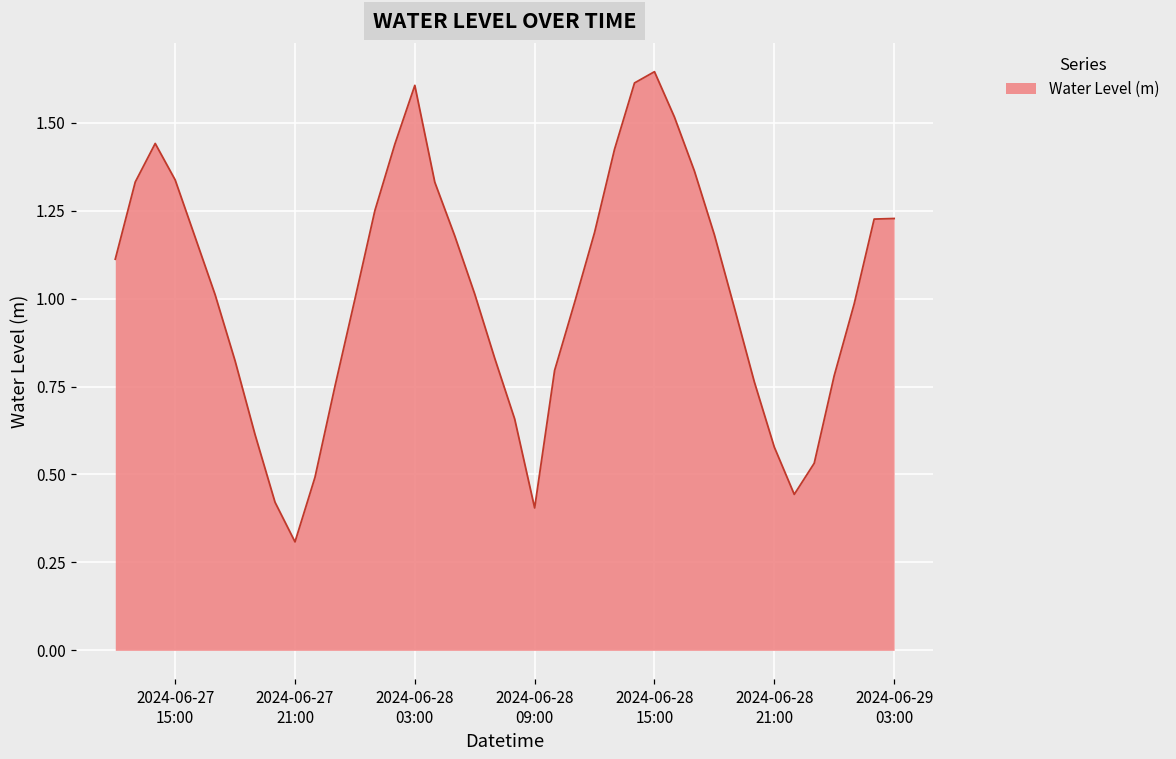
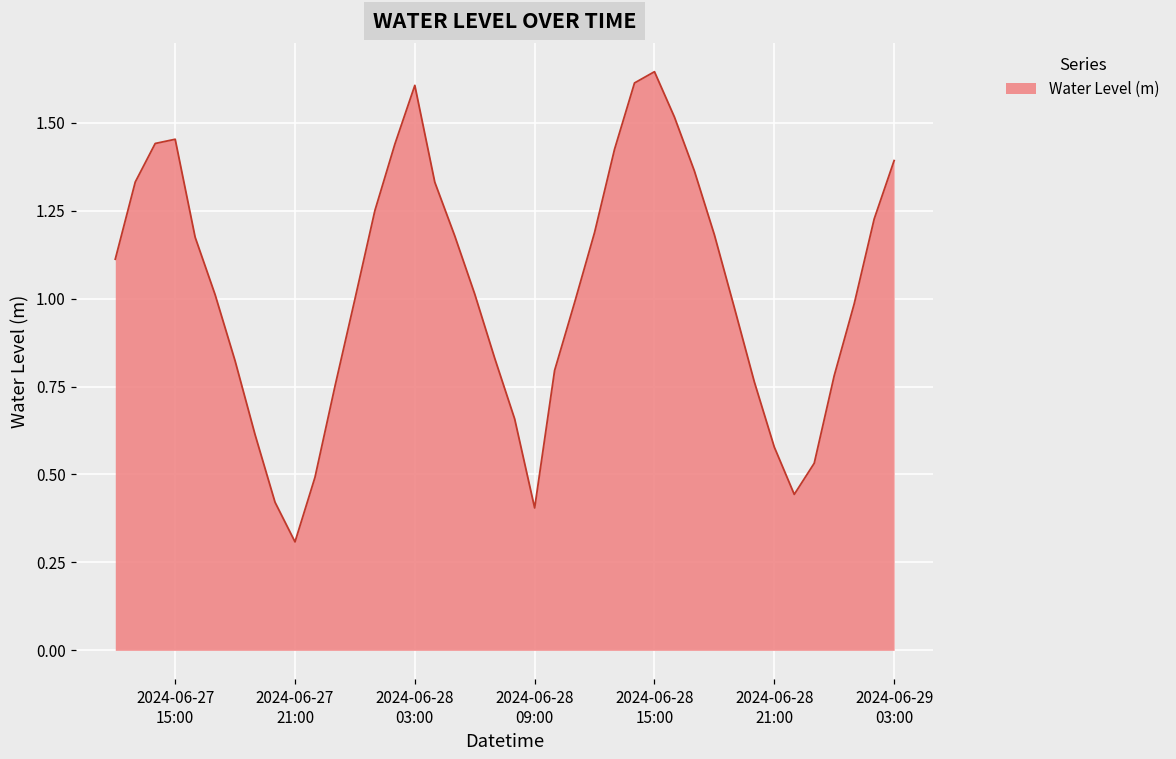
  {
-   "2024-06-27 15:00": 1.34,
+   "2024-06-27 15:00": 1.45,
    "2024-06-27 21:00": 0.31,
    "2024-06-28 03:00": 1.61,
    "2024-06-28 09:00": 0.40,
    "2024-06-28 15:00": 1.65,
    "2024-06-28 21:00": 0.58,
-   "2024-06-29 03:00": 1.23
+   "2024-06-29 03:00": 1.39
  }
